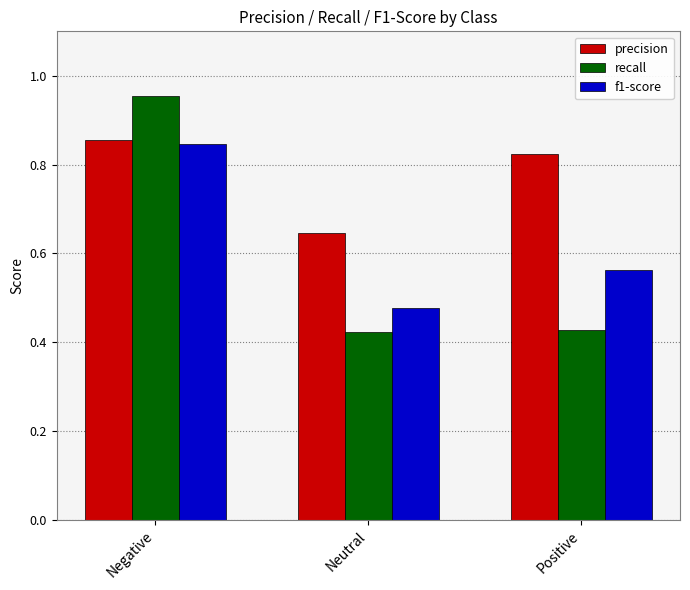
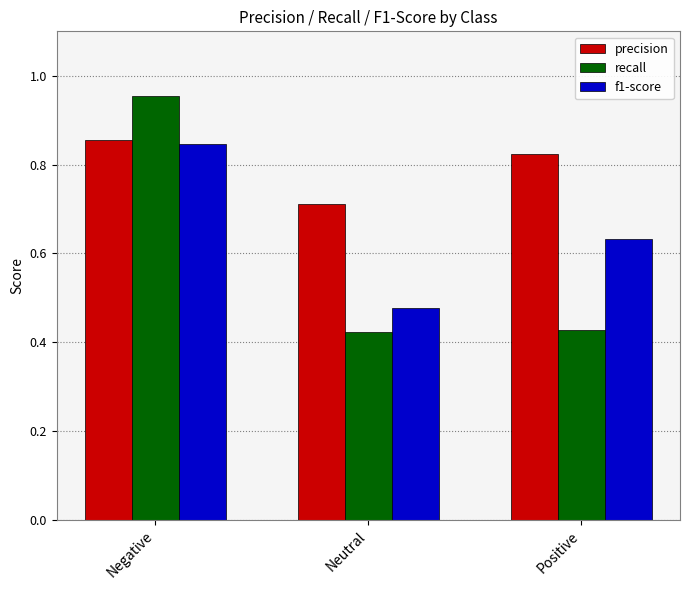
  {
    "precision": {
      "Negative": 0.86,
-     "Neutral": 0.65,
+     "Neutral": 0.71,
      "Positive": 0.82
    },
    "recall": {
      "Negative": 0.95,
      "Neutral": 0.42,
      "Positive": 0.43
    },
    "f1-score": {
      "Negative": 0.85,
      "Neutral": 0.48,
-     "Positive": 0.56
+     "Positive": 0.63
    }
  }
